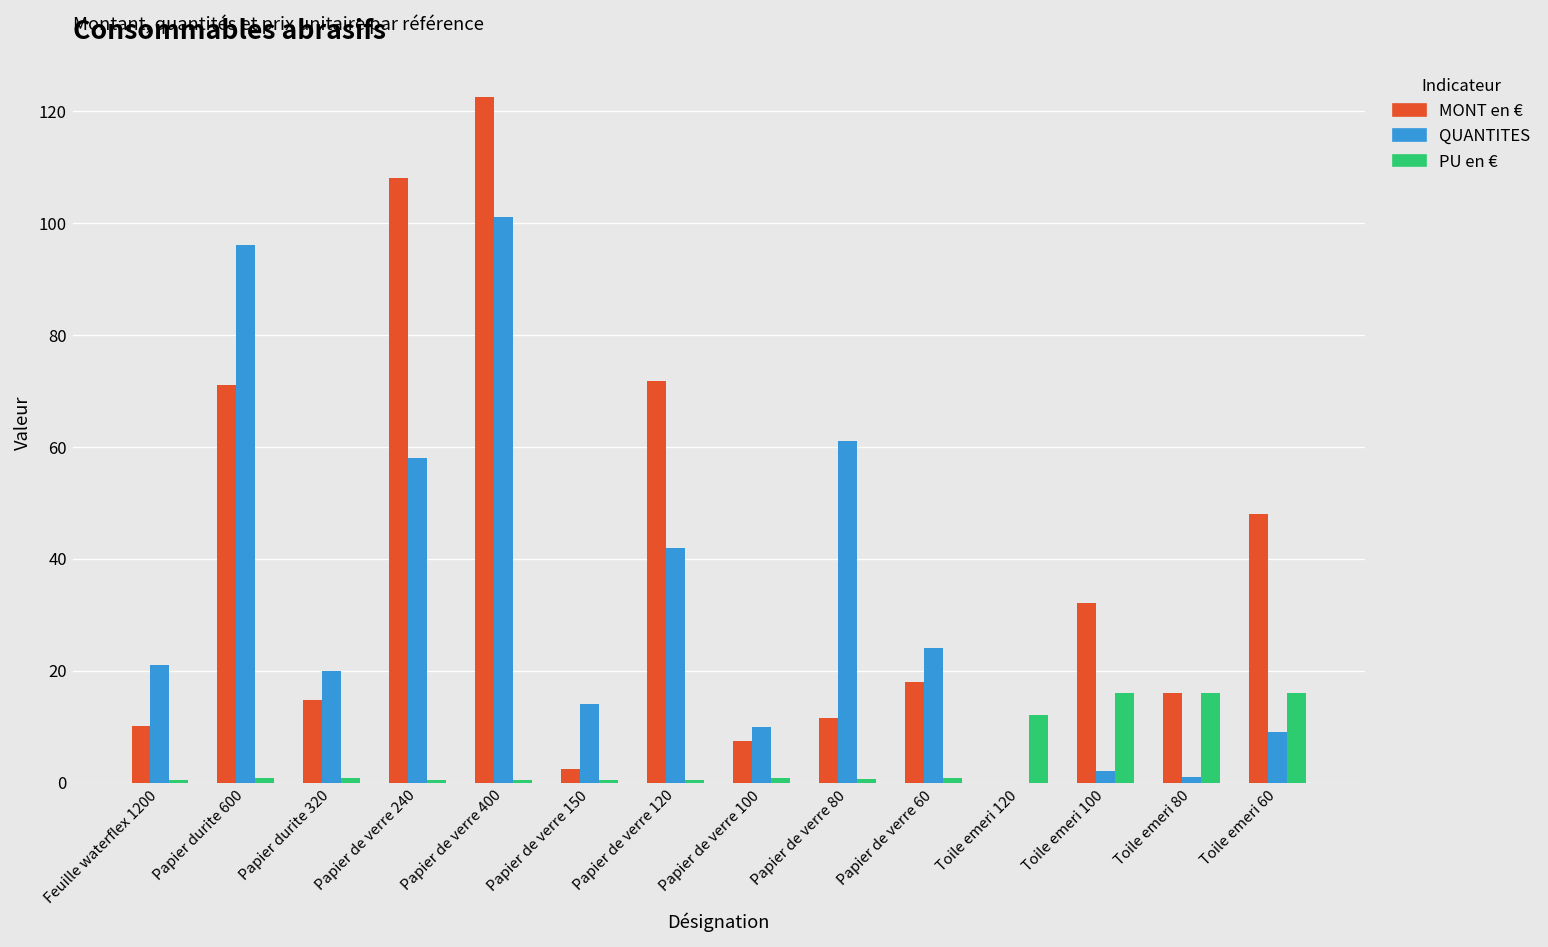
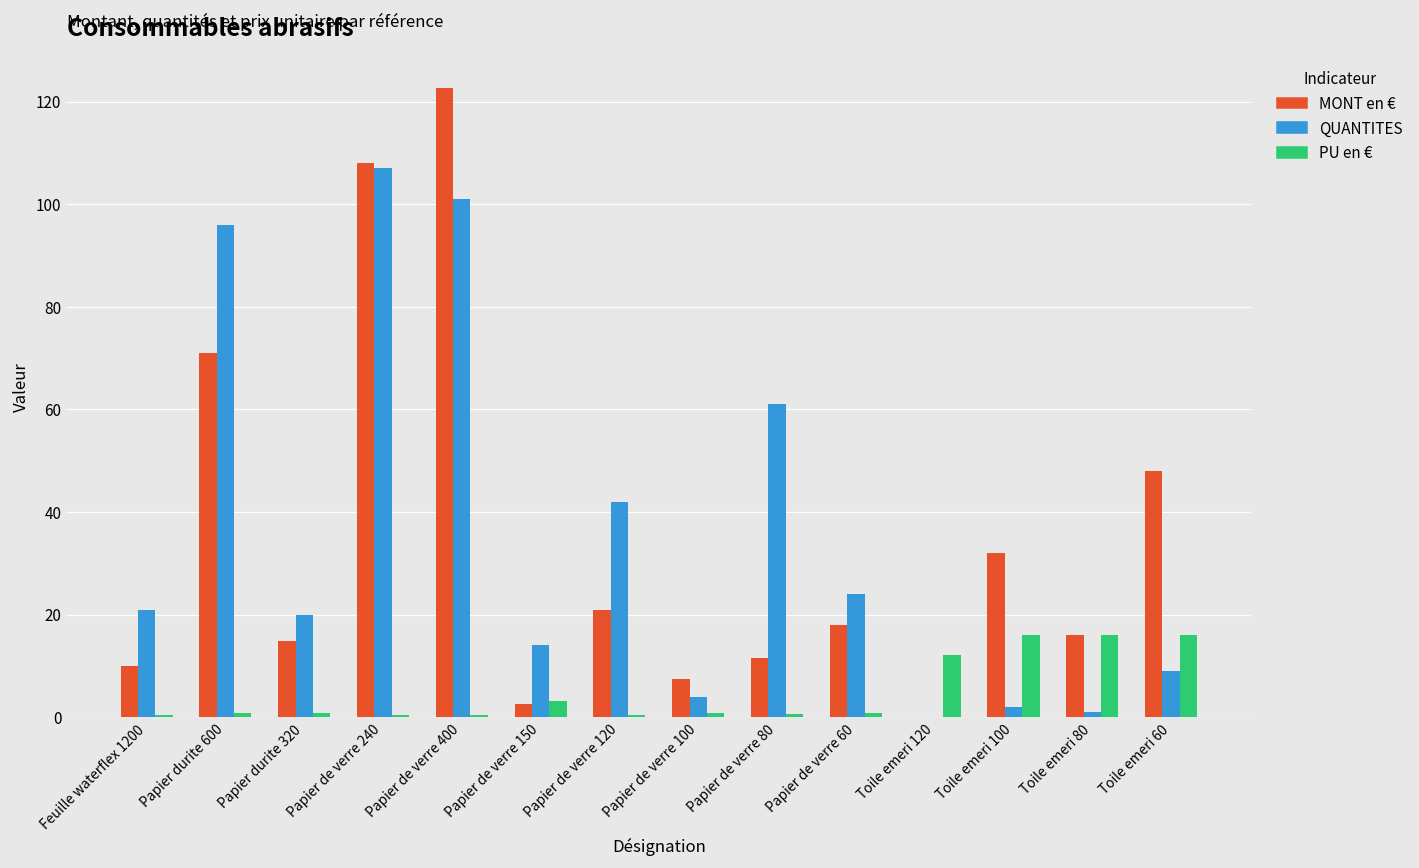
  {
    "MONT en €": {
      "Feuille waterflex 1200": 10,
      "Papier durite 600": 71,
      "Papier durite 320": 15,
      "Papier de verre 240": 108,
      "Papier de verre 400": 123,
      "Papier de verre 150": 3,
-     "Papier de verre 120": 72,
+     "Papier de verre 120": 21,
      "Papier de verre 100": 8,
      "Papier de verre 80": 12,
      "Papier de verre 60": 18,
      "Toile emeri 120": 0,
      "Toile emeri 100": 32,
      "Toile emeri 80": 16,
      "Toile emeri 60": 48
    },
    "QUANTITES": {
      "Feuille waterflex 1200": 21,
      "Papier durite 600": 96,
      "Papier durite 320": 20,
-     "Papier de verre 240": 58,
+     "Papier de verre 240": 107,
      "Papier de verre 400": 101,
      "Papier de verre 150": 14,
      "Papier de verre 120": 42,
-     "Papier de verre 100": 10,
+     "Papier de verre 100": 4,
      "Papier de verre 80": 61,
      "Papier de verre 60": 24,
      "Toile emeri 120": 0,
      "Toile emeri 100": 2,
      "Toile emeri 80": 1,
      "Toile emeri 60": 9
    },
    "PU en €": {
      "Papier durite 600": 1,
      "Papier durite 320": 1,
-     "Papier de verre 150": 1,
+     "Papier de verre 150": 3,
      "Papier de verre 100": 1,
      "Papier de verre 80": 1,
      "Papier de verre 60": 1,
      "Toile emeri 120": 12,
      "Toile emeri 100": 16,
      "Toile emeri 80": 16,
      "Toile emeri 60": 16
    }
  }
